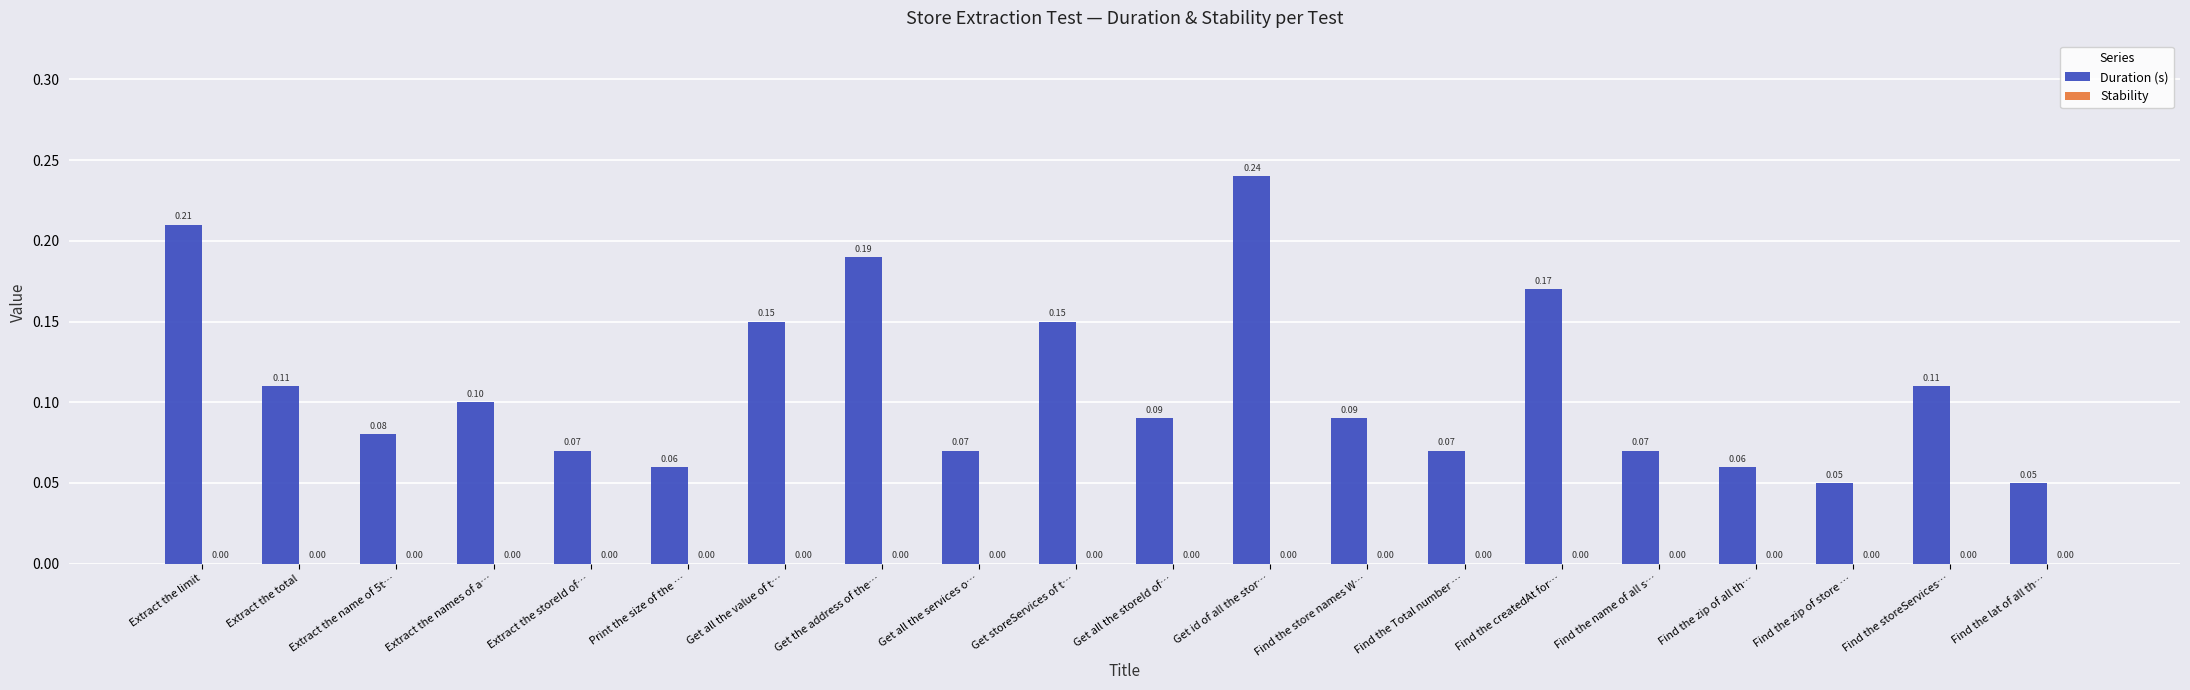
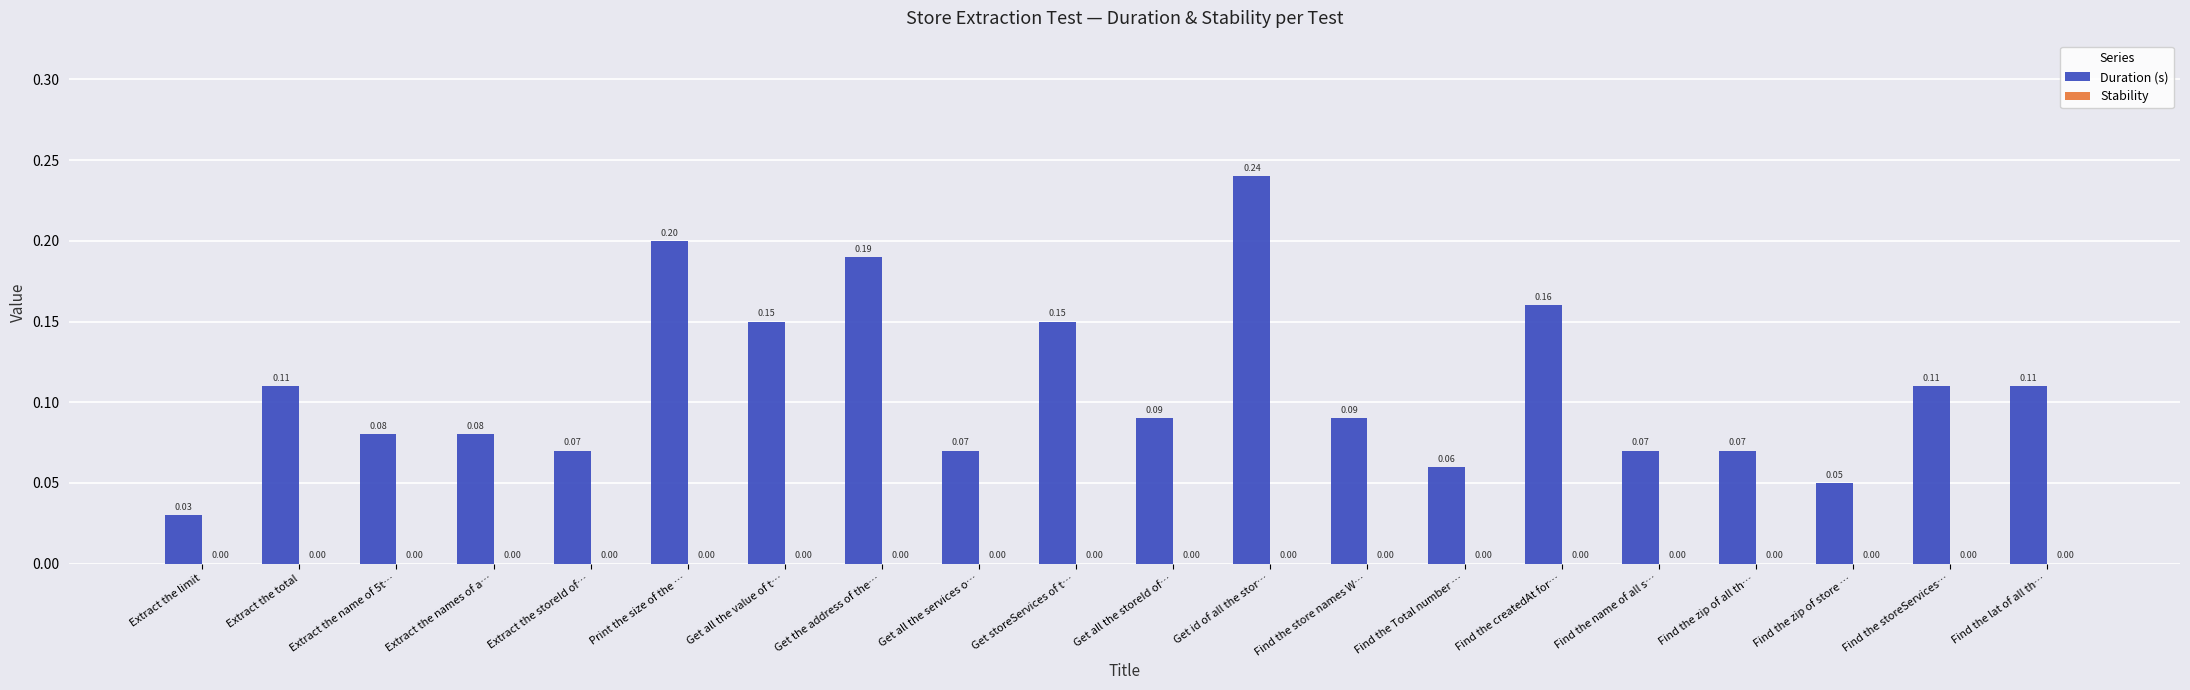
  {
    "Duration (s)": {
-     "Extract the limit": 0.21,
+     "Extract the limit": 0.03,
      "Extract the total": 0.11,
      "Extract the name of 5t…": 0.08,
-     "Extract the names of a…": 0.10,
+     "Extract the names of a…": 0.08,
      "Extract the storeId of…": 0.07,
-     "Print the size of the …": 0.06,
+     "Print the size of the …": 0.20,
      "Get all the value of t…": 0.15,
      "Get the address of the…": 0.19,
      "Get all the services o…": 0.07,
      "Get storeServices of t…": 0.15,
      "Get all the storeId of…": 0.09,
      "Get id of all the stor…": 0.24,
      "Find the store names W…": 0.09,
-     "Find the Total number …": 0.07,
-     "Find the createdAt for…": 0.17,
+     "Find the Total number …": 0.06,
+     "Find the createdAt for…": 0.16,
      "Find the name of all s…": 0.07,
-     "Find the zip of all th…": 0.06,
+     "Find the zip of all th…": 0.07,
      "Find the zip of store …": 0.05,
      "Find the storeServices…": 0.11,
-     "Find the lat of all th…": 0.05
+     "Find the lat of all th…": 0.11
    },
    "Stability": {
      "Extract the limit": 0.00,
      "Extract the total": 0.00,
      "Extract the name of 5t…": 0.00,
      "Extract the names of a…": 0.00,
      "Extract the storeId of…": 0.00,
      "Print the size of the …": 0.00,
      "Get all the value of t…": 0.00,
      "Get the address of the…": 0.00,
      "Get all the services o…": 0.00,
      "Get storeServices of t…": 0.00,
      "Get all the storeId of…": 0.00,
      "Get id of all the stor…": 0.00,
      "Find the store names W…": 0.00,
      "Find the Total number …": 0.00,
      "Find the createdAt for…": 0.00,
      "Find the name of all s…": 0.00,
      "Find the zip of all th…": 0.00,
      "Find the zip of store …": 0.00,
      "Find the storeServices…": 0.00,
      "Find the lat of all th…": 0.00
    }
  }
